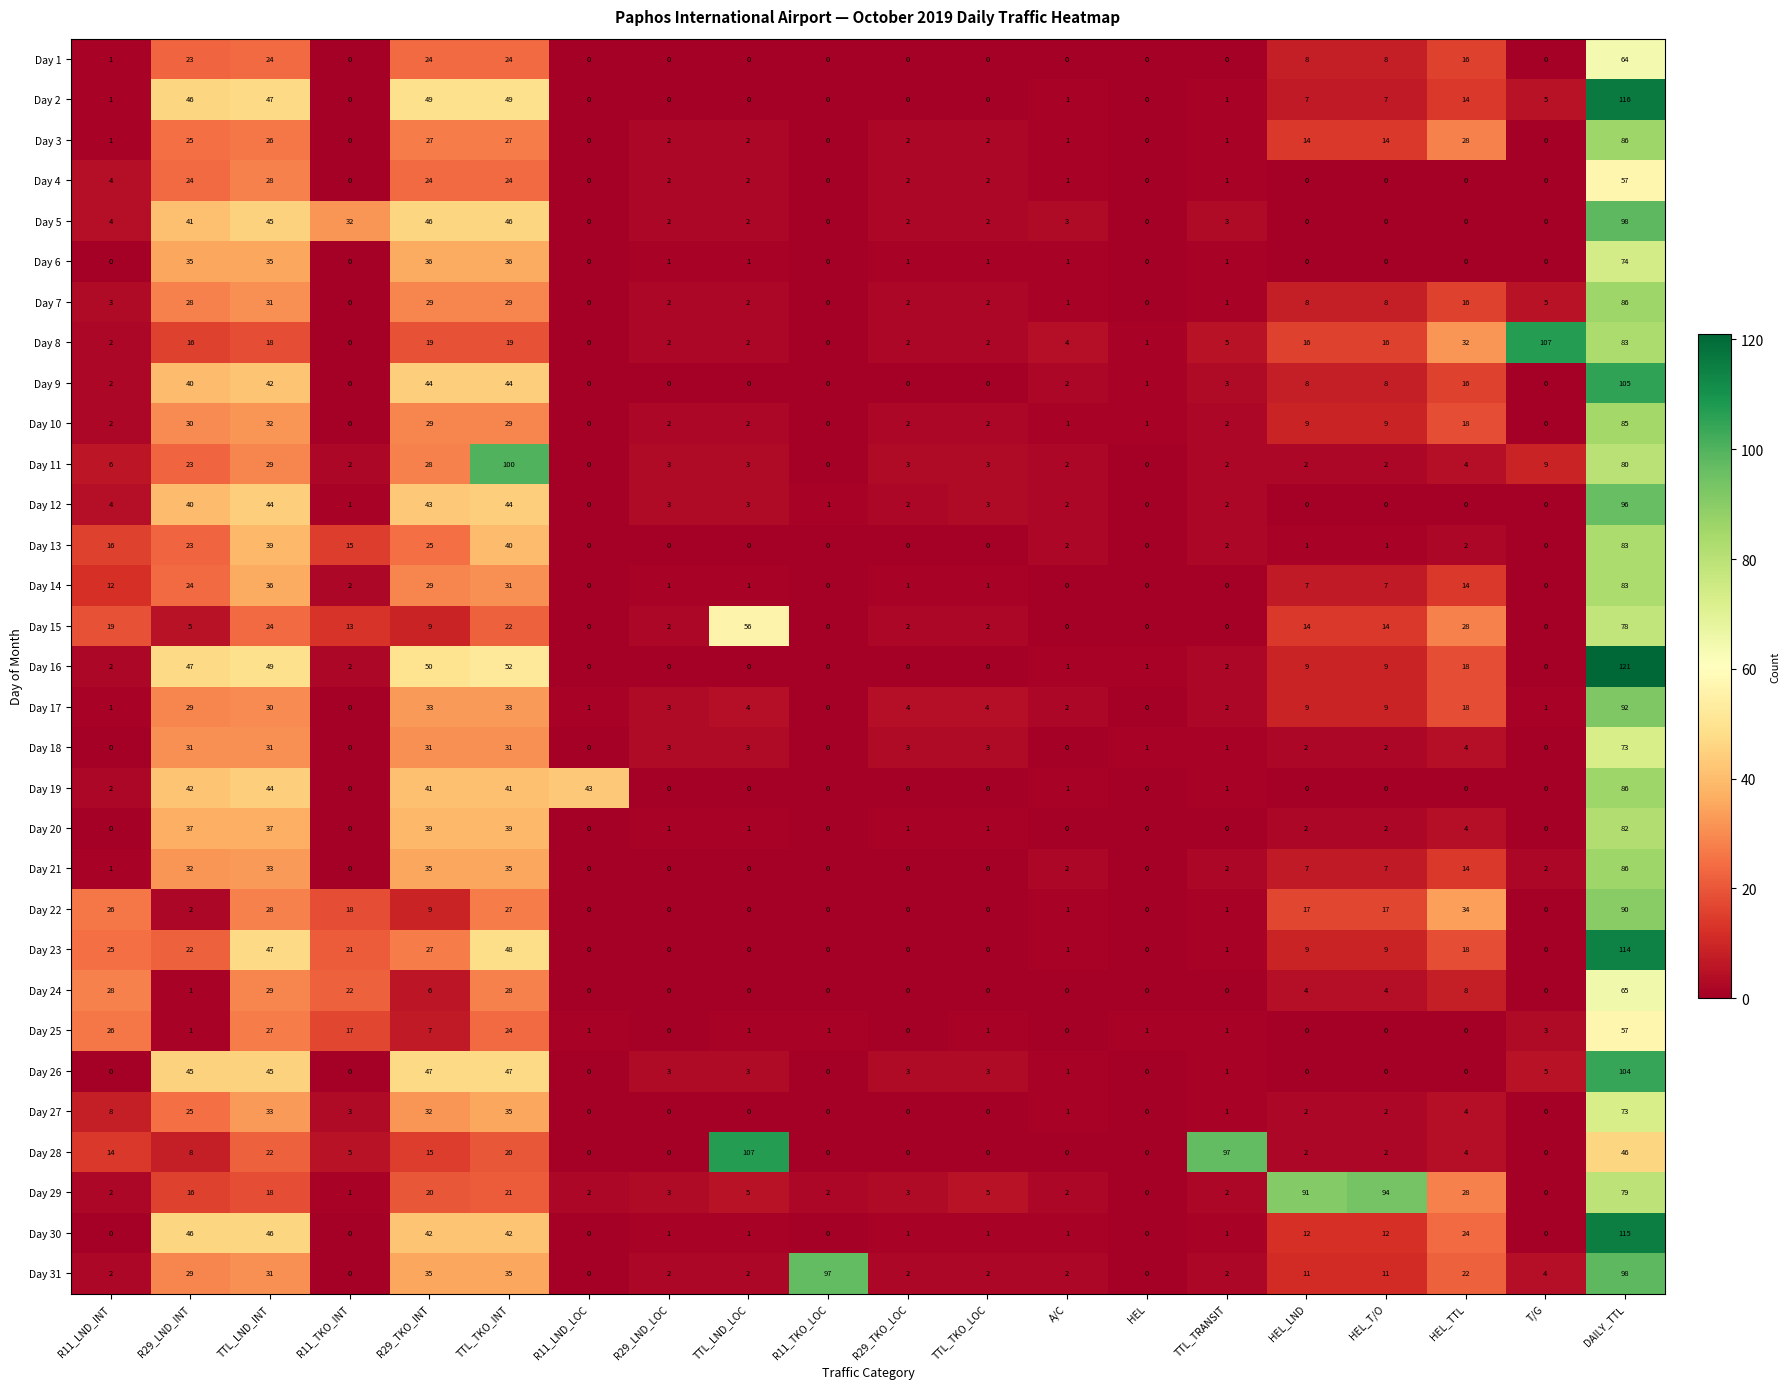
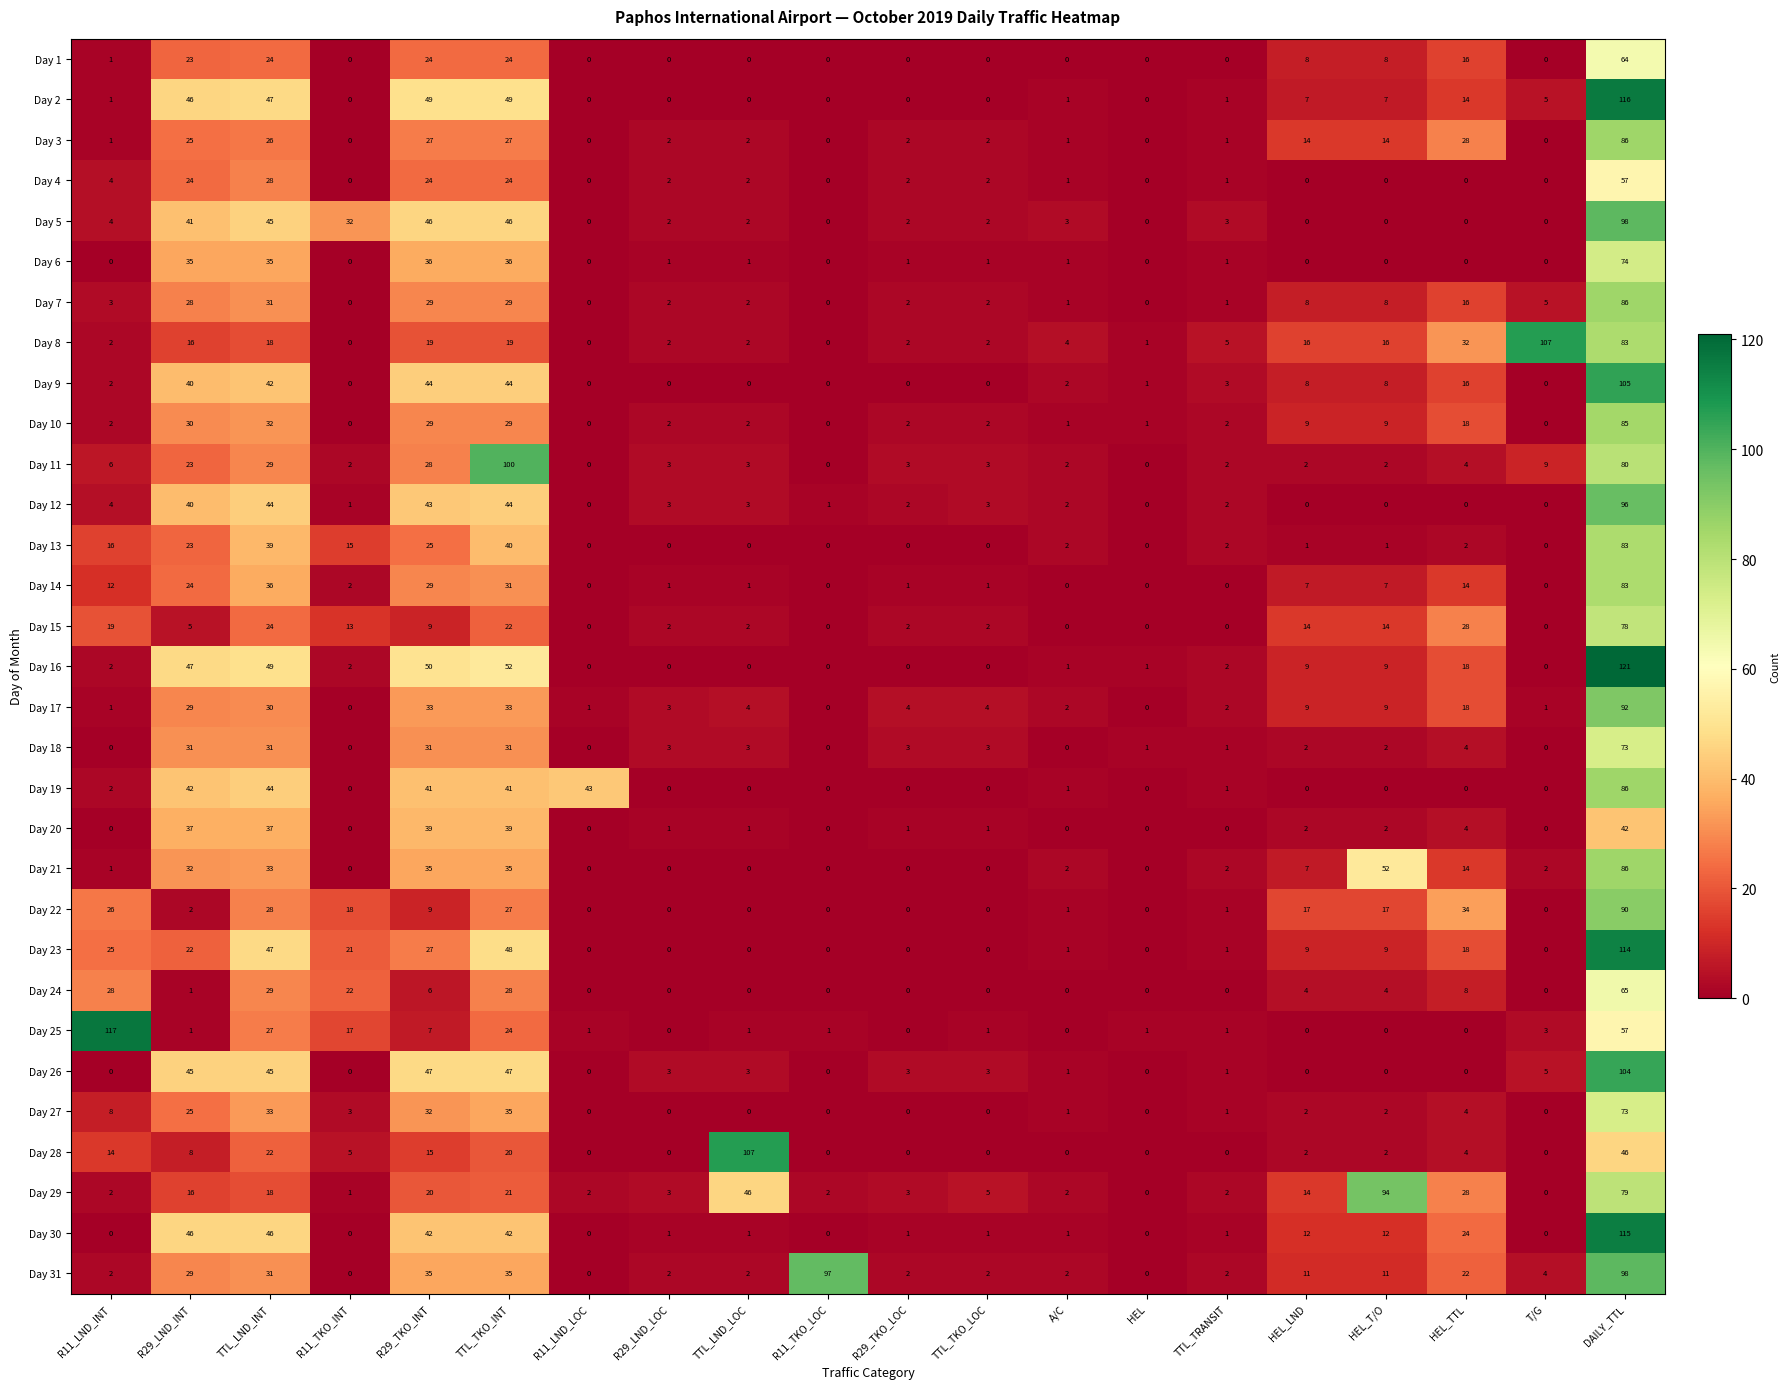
  {
    "Day 15": {
      "R11_LND_INT": 19,
      "R29_LND_INT": 5,
      "TTL_LND_INT": 24,
      "R11_TKO_INT": 13,
      "R29_TKO_INT": 9,
      "TTL_TKO_INT": 22,
      "R11_LND_LOC": 0,
      "R29_LND_LOC": 2,
-     "TTL_LND_LOC": 56,
+     "TTL_LND_LOC": 2,
      "R11_TKO_LOC": 0,
      "R29_TKO_LOC": 2,
      "TTL_TKO_LOC": 2,
      "A/C": 0,
      "HEL": 0,
      "TTL_TRANSIT": 0,
      "HEL_LND": 14,
      "HEL_T/O": 14,
      "HEL_TTL": 28,
      "T/G": 0,
      "DAILY_TTL": 78
    },
    "Day 20": {
      "R11_LND_INT": 0,
      "R29_LND_INT": 37,
      "TTL_LND_INT": 37,
      "R11_TKO_INT": 0,
      "R29_TKO_INT": 39,
      "TTL_TKO_INT": 39,
      "R11_LND_LOC": 0,
      "R29_LND_LOC": 1,
      "TTL_LND_LOC": 1,
      "R11_TKO_LOC": 0,
      "R29_TKO_LOC": 1,
      "TTL_TKO_LOC": 1,
      "A/C": 0,
      "HEL": 0,
      "TTL_TRANSIT": 0,
      "HEL_LND": 2,
      "HEL_T/O": 2,
      "HEL_TTL": 4,
      "T/G": 0,
-     "DAILY_TTL": 82
+     "DAILY_TTL": 42
    },
    "Day 21": {
      "R11_LND_INT": 1,
      "R29_LND_INT": 32,
      "TTL_LND_INT": 33,
      "R11_TKO_INT": 0,
      "R29_TKO_INT": 35,
      "TTL_TKO_INT": 35,
      "R11_LND_LOC": 0,
      "R29_LND_LOC": 0,
      "TTL_LND_LOC": 0,
      "R11_TKO_LOC": 0,
      "R29_TKO_LOC": 0,
      "TTL_TKO_LOC": 0,
      "A/C": 2,
      "HEL": 0,
      "TTL_TRANSIT": 2,
      "HEL_LND": 7,
-     "HEL_T/O": 7,
+     "HEL_T/O": 52,
      "HEL_TTL": 14,
      "T/G": 2,
      "DAILY_TTL": 86
    },
    "Day 25": {
-     "R11_LND_INT": 26,
+     "R11_LND_INT": 117,
      "R29_LND_INT": 1,
      "TTL_LND_INT": 27,
      "R11_TKO_INT": 17,
      "R29_TKO_INT": 7,
      "TTL_TKO_INT": 24,
      "R11_LND_LOC": 1,
      "R29_LND_LOC": 0,
      "TTL_LND_LOC": 1,
      "R11_TKO_LOC": 1,
      "R29_TKO_LOC": 0,
      "TTL_TKO_LOC": 1,
      "A/C": 0,
      "HEL": 1,
      "TTL_TRANSIT": 1,
      "HEL_LND": 0,
      "HEL_T/O": 0,
      "HEL_TTL": 0,
      "T/G": 3,
      "DAILY_TTL": 57
    },
    "Day 28": {
      "R11_LND_INT": 14,
      "R29_LND_INT": 8,
      "TTL_LND_INT": 22,
      "R11_TKO_INT": 5,
      "R29_TKO_INT": 15,
      "TTL_TKO_INT": 20,
      "R11_LND_LOC": 0,
      "R29_LND_LOC": 0,
      "TTL_LND_LOC": 107,
      "R11_TKO_LOC": 0,
      "R29_TKO_LOC": 0,
      "TTL_TKO_LOC": 0,
      "A/C": 0,
      "HEL": 0,
-     "TTL_TRANSIT": 97,
+     "TTL_TRANSIT": 0,
      "HEL_LND": 2,
      "HEL_T/O": 2,
      "HEL_TTL": 4,
      "T/G": 0,
      "DAILY_TTL": 46
    },
    "Day 29": {
      "R11_LND_INT": 2,
      "R29_LND_INT": 16,
      "TTL_LND_INT": 18,
      "R11_TKO_INT": 1,
      "R29_TKO_INT": 20,
      "TTL_TKO_INT": 21,
      "R11_LND_LOC": 2,
      "R29_LND_LOC": 3,
-     "TTL_LND_LOC": 5,
+     "TTL_LND_LOC": 46,
      "R11_TKO_LOC": 2,
      "R29_TKO_LOC": 3,
      "TTL_TKO_LOC": 5,
      "A/C": 2,
      "HEL": 0,
      "TTL_TRANSIT": 2,
-     "HEL_LND": 91,
+     "HEL_LND": 14,
      "HEL_T/O": 94,
      "HEL_TTL": 28,
      "T/G": 0,
      "DAILY_TTL": 79
    }
  }
